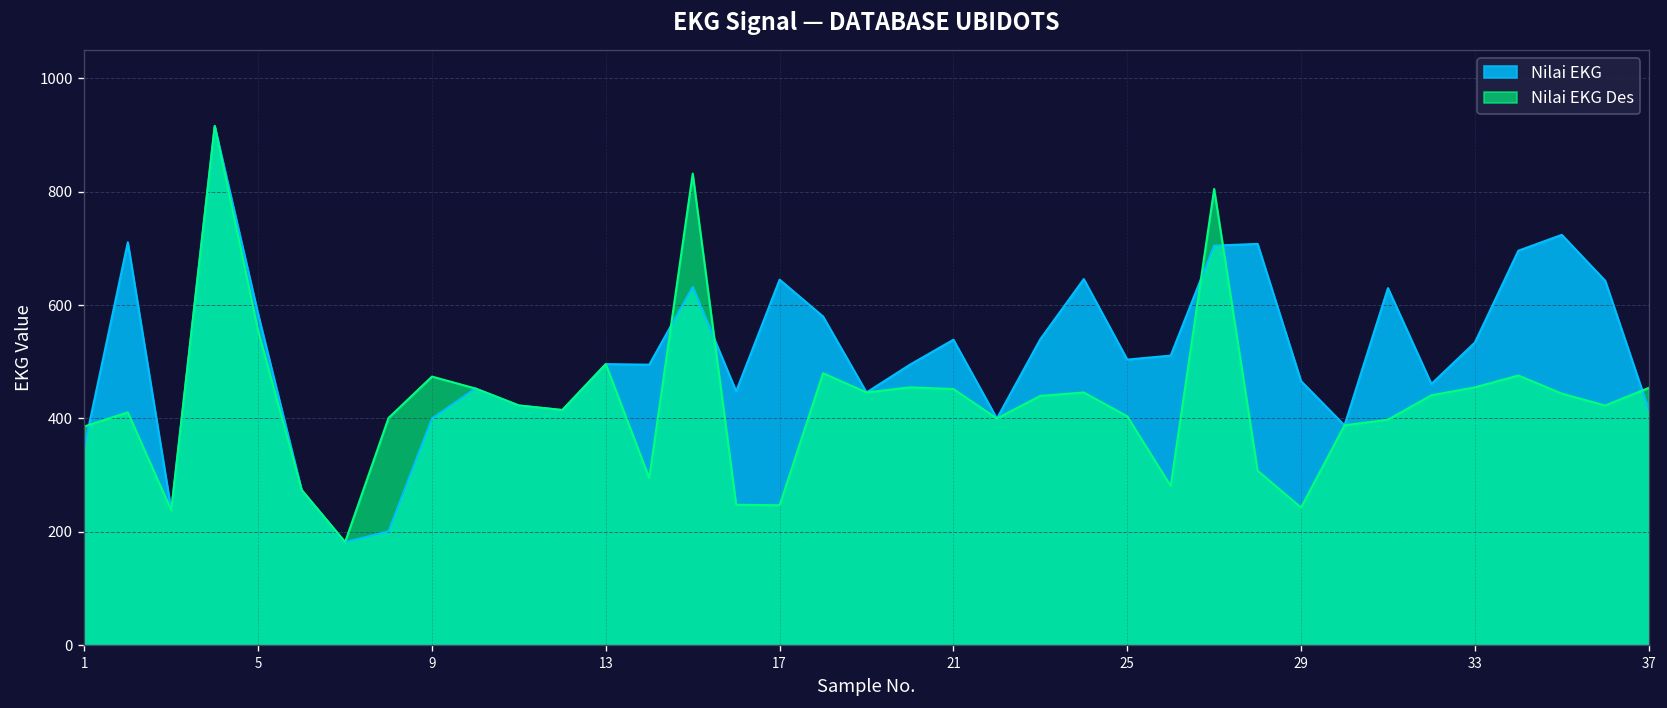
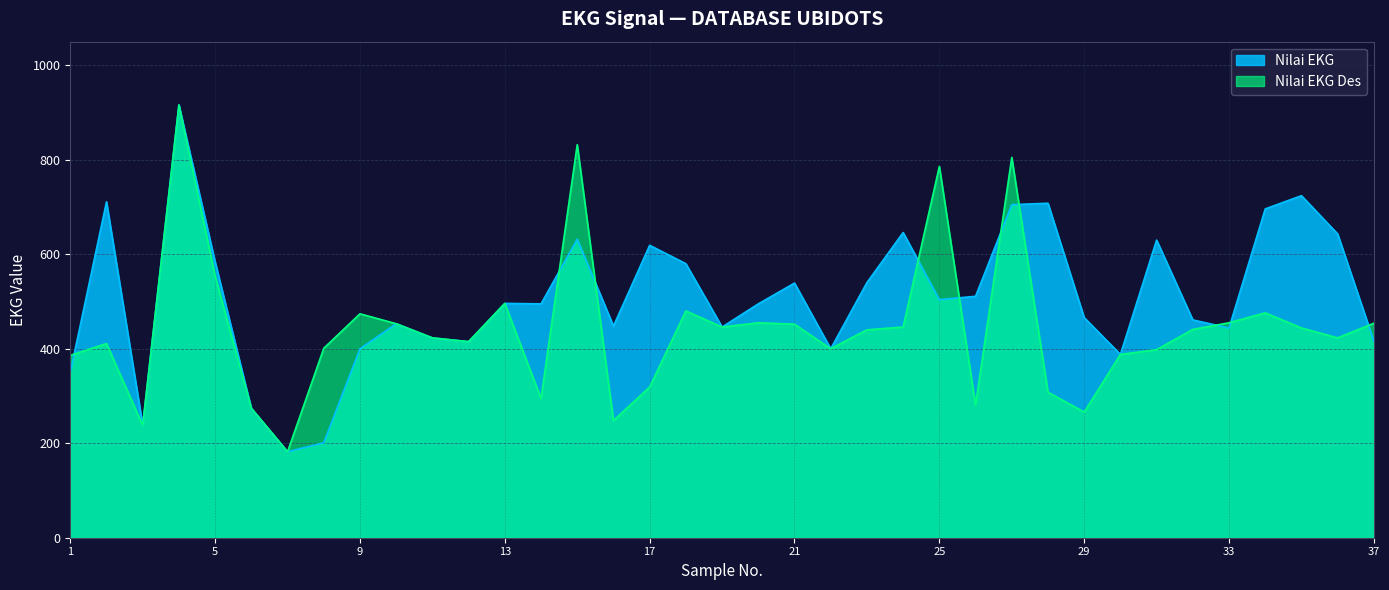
  {
    "Nilai EKG": {
      "1": 350,
      "5": 580,
      "9": 400,
-     "17": 650,
+     "17": 620,
      "21": 540,
      "25": 500,
      "29": 470,
-     "33": 530,
+     "33": 440,
      "37": 420
    },
    "Nilai EKG Des": {
      "1": 390,
      "5": 550,
      "9": 470,
-     "17": 250,
+     "17": 320,
      "21": 450,
-     "25": 400,
-     "29": 240,
+     "25": 790,
+     "29": 270,
      "33": 460,
      "37": 450
    }
  }
